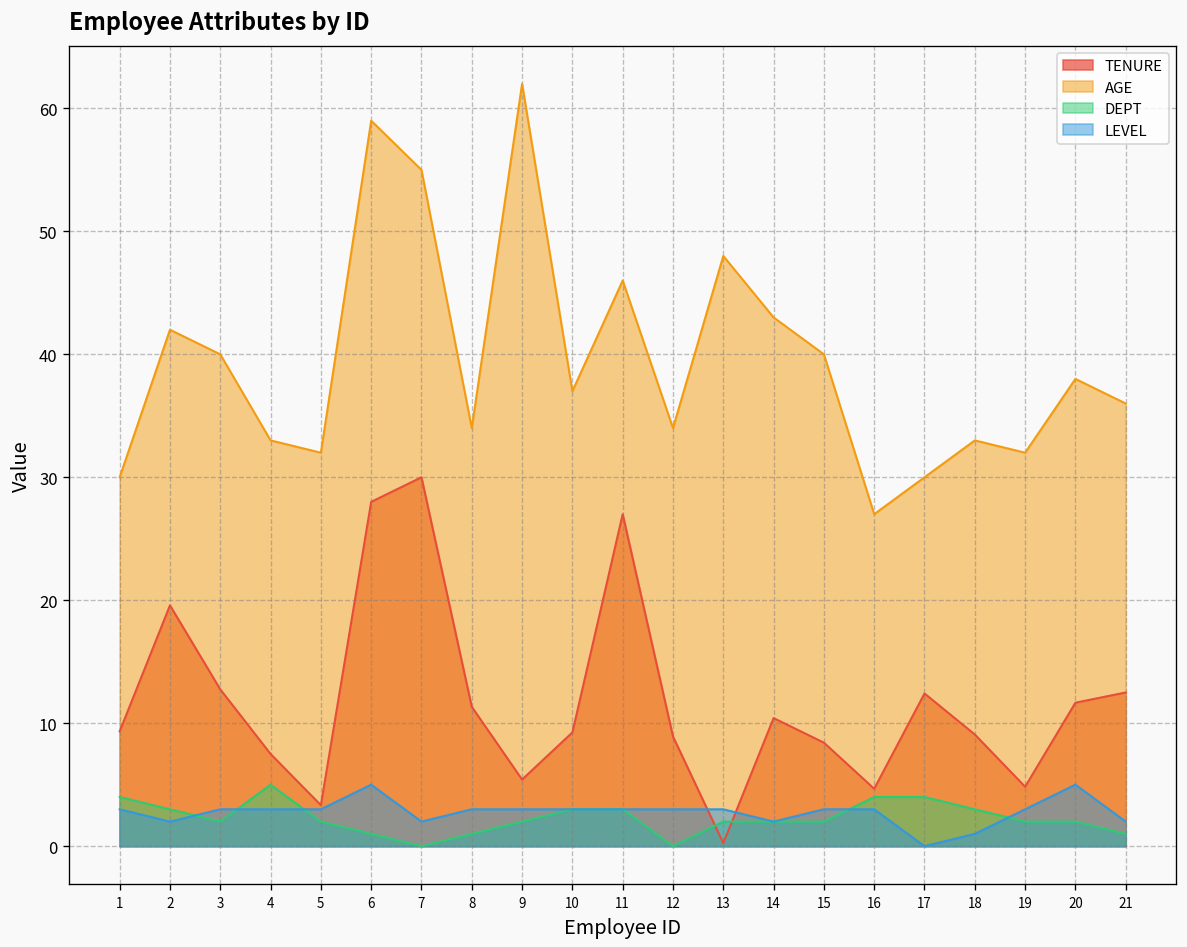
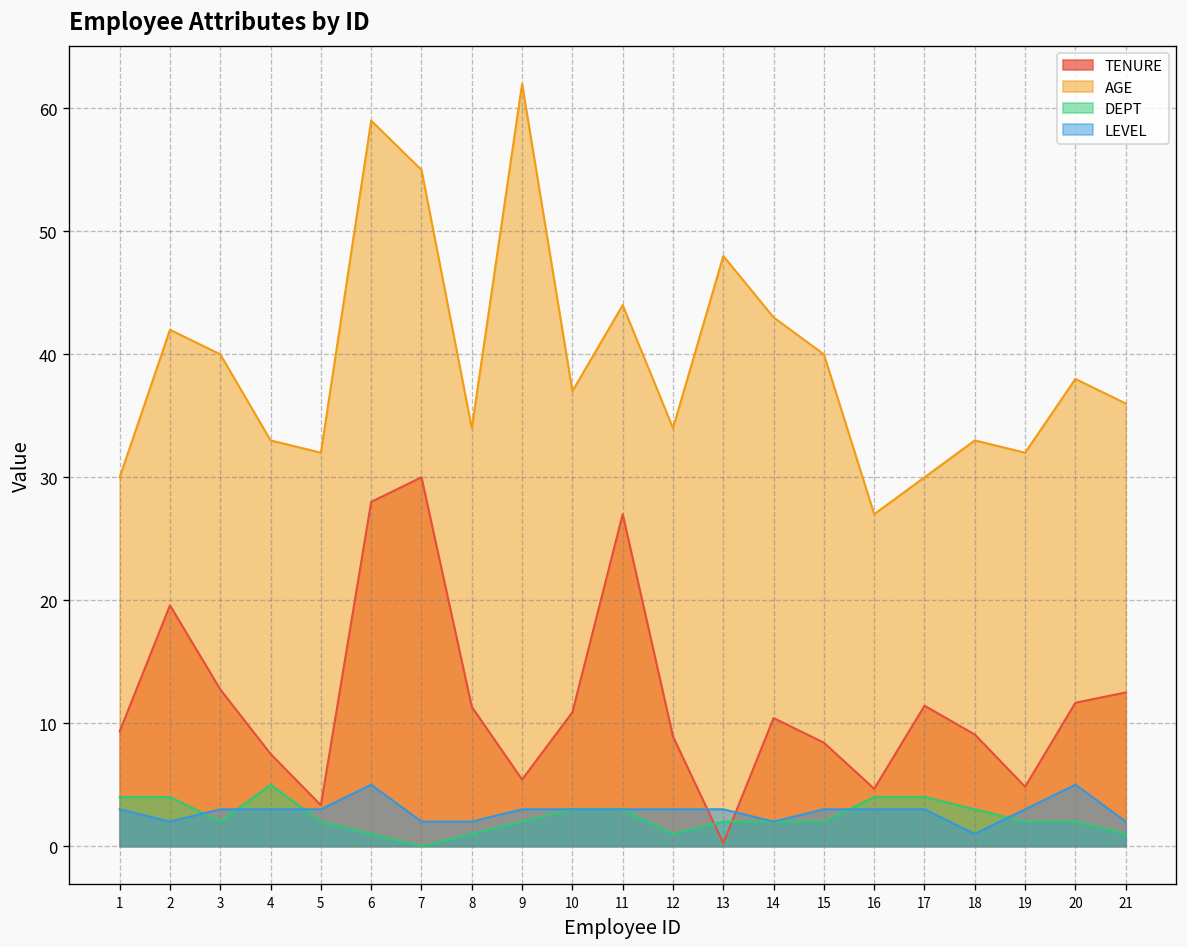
  {
    "TENURE": {
      "1": 9.3,
      "2": 19.6,
      "3": 12.8,
      "4": 7.5,
      "5": 3.3,
      "6": 28.0,
      "7": 30.0,
      "8": 11.3,
      "9": 5.4,
-     "10": 9.3,
+     "10": 10.9,
      "11": 27.0,
      "12": 8.9,
      "13": 0.3,
      "14": 10.4,
      "15": 8.4,
      "16": 4.7,
-     "17": 12.4,
+     "17": 11.4,
      "18": 9.1,
      "19": 4.8,
      "20": 11.7,
      "21": 12.5
    },
    "AGE": {
      "1": 30,
      "2": 42,
      "3": 40,
      "4": 33,
      "5": 32,
      "6": 59,
      "7": 55,
      "8": 34,
      "9": 62,
      "10": 37,
-     "11": 46,
+     "11": 44,
      "12": 34,
      "13": 48,
      "14": 43,
      "15": 40,
      "16": 27,
      "17": 30,
      "18": 33,
      "19": 32,
      "20": 38,
      "21": 36
    },
    "DEPT": {
      "1": 4,
-     "2": 3,
+     "2": 4,
      "3": 2,
      "4": 5,
      "5": 2,
      "6": 1,
      "7": 0,
      "8": 1,
      "9": 2,
-     "12": 0,
+     "12": 1,
      "13": 2,
      "15": 2,
      "16": 4,
      "17": 4,
      "18": 3,
      "19": 2,
      "20": 2,
      "21": 1
    },
    "LEVEL": {
      "1": 3,
      "2": 2,
      "3": 3,
      "4": 3,
      "5": 3,
      "6": 5,
      "7": 2,
-     "8": 3,
+     "8": 2,
      "9": 3,
      "12": 3,
      "13": 3,
      "15": 3,
      "16": 3,
-     "17": 0,
+     "17": 3,
      "18": 1,
      "19": 3,
      "20": 5,
      "21": 2
    }
  }
